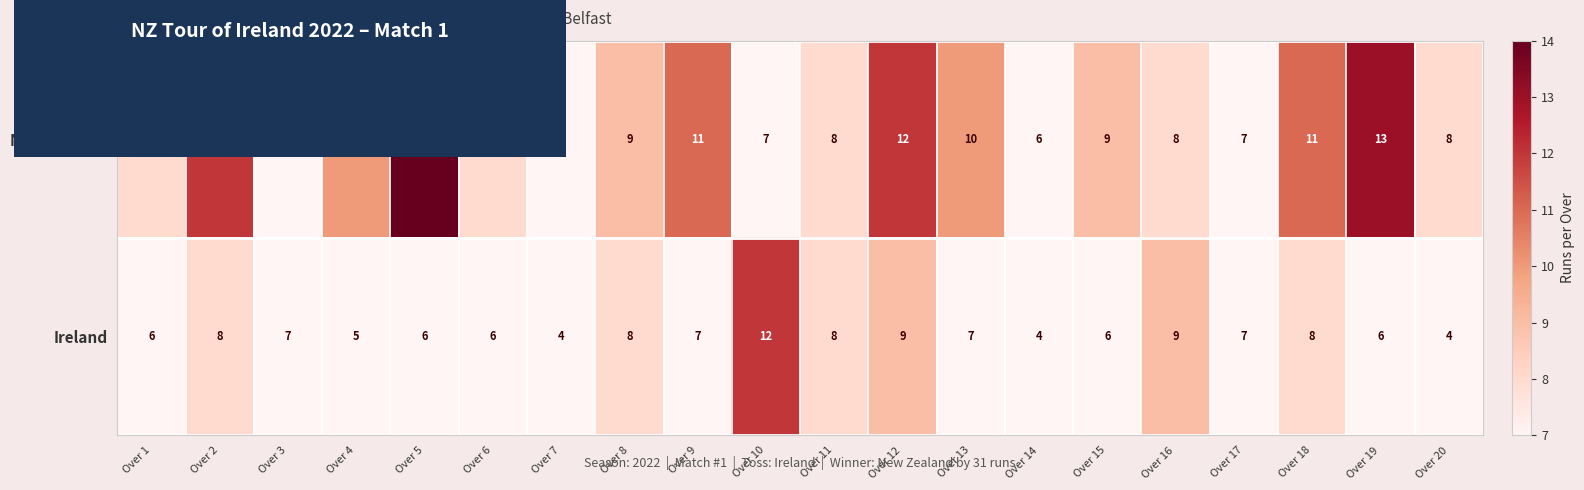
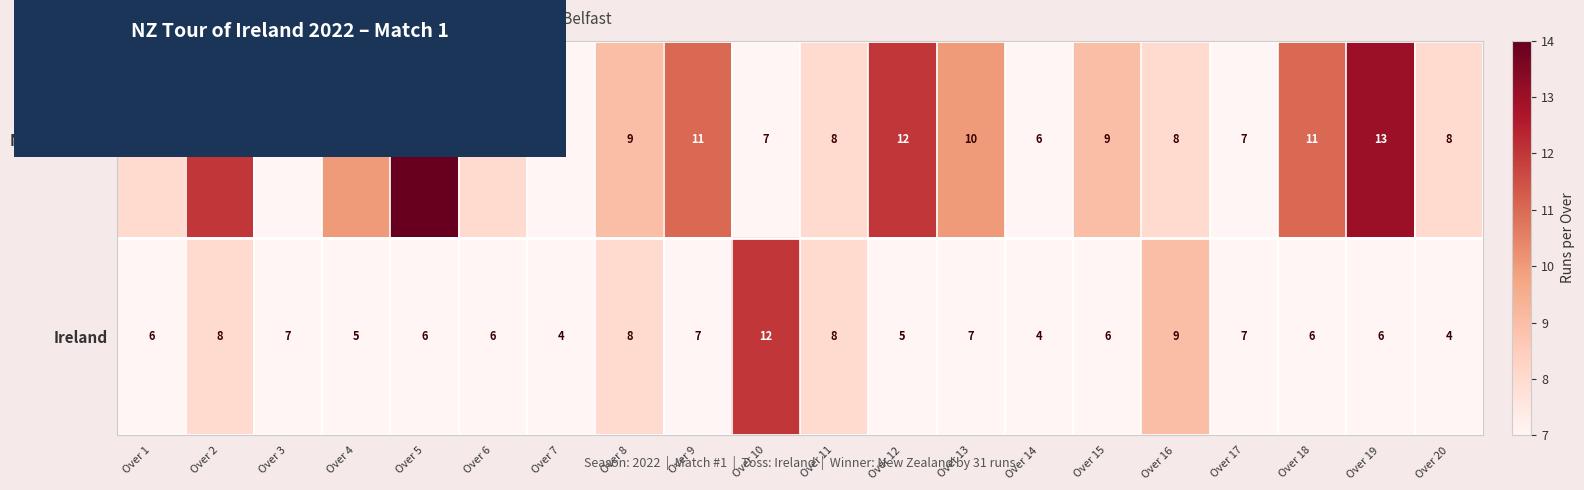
  {
    "Ireland": {
      "Over 1": 6,
      "Over 2": 8,
      "Over 3": 7,
      "Over 4": 5,
      "Over 5": 6,
      "Over 6": 6,
      "Over 7": 4,
      "Over 8": 8,
      "Over 9": 7,
      "Over 10": 12,
      "Over 11": 8,
-     "Over 12": 9,
+     "Over 12": 5,
      "Over 13": 7,
      "Over 14": 4,
      "Over 15": 6,
      "Over 16": 9,
      "Over 17": 7,
-     "Over 18": 8,
+     "Over 18": 6,
      "Over 19": 6,
      "Over 20": 4
    }
  }
